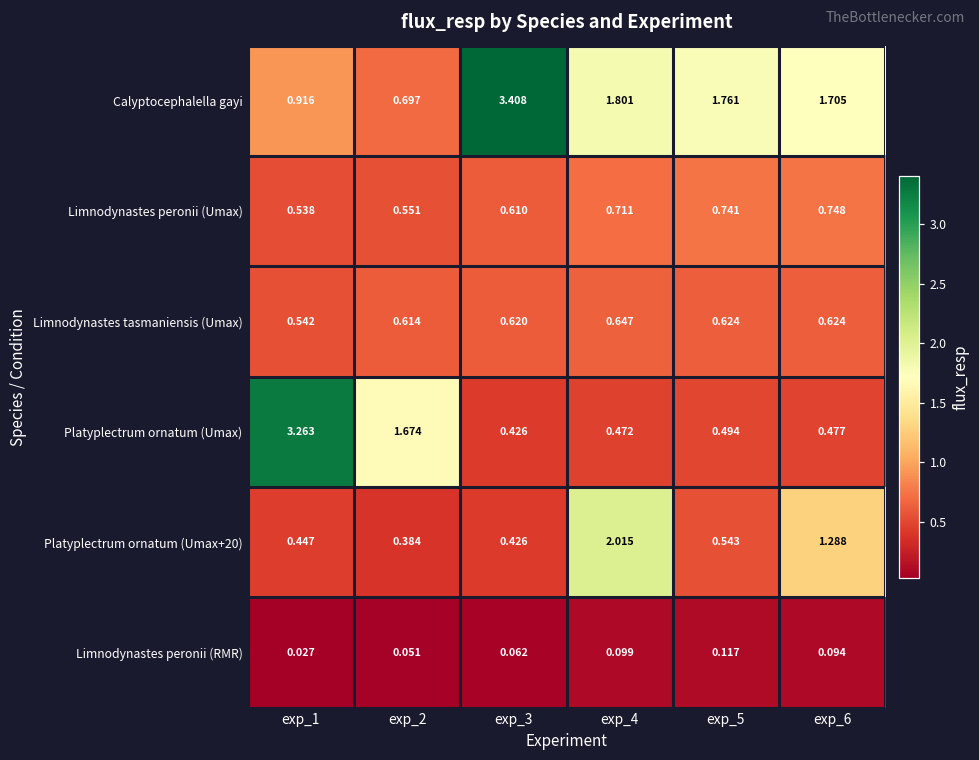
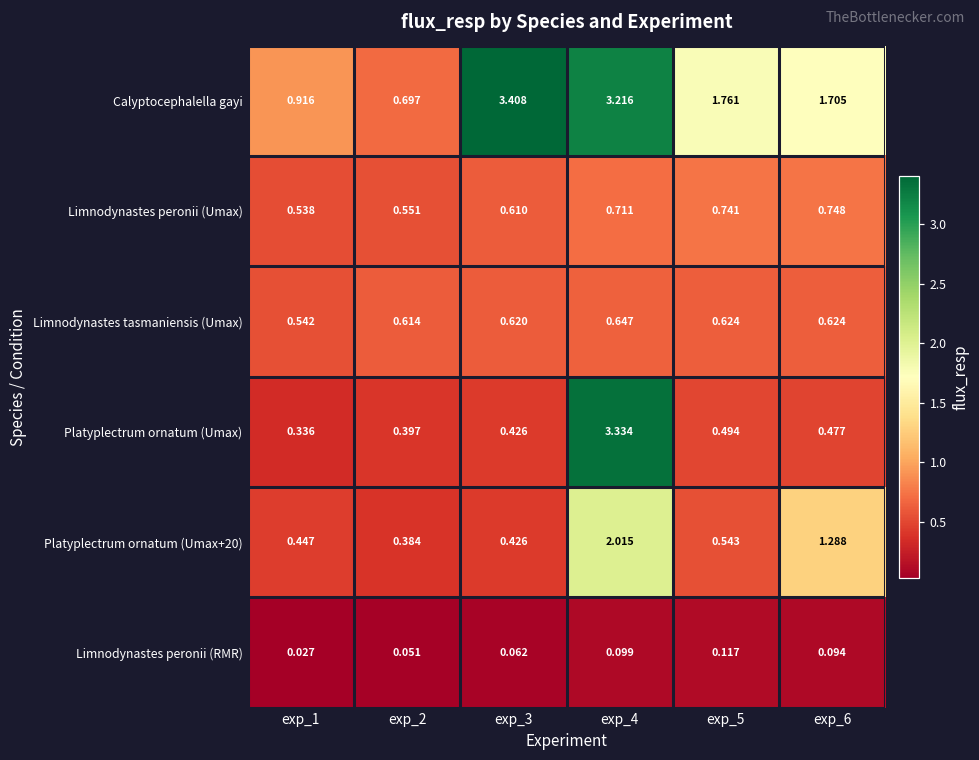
  {
    "Calyptocephalella gayi": {
      "exp_1": 0.916,
      "exp_2": 0.697,
      "exp_3": 3.408,
-     "exp_4": 1.801,
+     "exp_4": 3.216,
      "exp_5": 1.761,
      "exp_6": 1.705
    },
    "Limnodynastes peronii (Umax)": {
      "exp_1": 0.538,
      "exp_2": 0.551,
      "exp_3": 0.610,
      "exp_4": 0.711,
      "exp_5": 0.741,
      "exp_6": 0.748
    },
    "Limnodynastes tasmaniensis (Umax)": {
      "exp_1": 0.542,
      "exp_2": 0.614,
      "exp_3": 0.620,
      "exp_4": 0.647,
      "exp_5": 0.624,
      "exp_6": 0.624
    },
    "Platyplectrum ornatum (Umax)": {
-     "exp_1": 3.263,
-     "exp_2": 1.674,
+     "exp_1": 0.336,
+     "exp_2": 0.397,
      "exp_3": 0.426,
-     "exp_4": 0.472,
+     "exp_4": 3.334,
      "exp_5": 0.494,
      "exp_6": 0.477
    },
    "Platyplectrum ornatum (Umax+20)": {
      "exp_1": 0.447,
      "exp_2": 0.384,
      "exp_3": 0.426,
      "exp_4": 2.015,
      "exp_5": 0.543,
      "exp_6": 1.288
    },
    "Limnodynastes peronii (RMR)": {
      "exp_1": 0.027,
      "exp_2": 0.051,
      "exp_3": 0.062,
      "exp_4": 0.099,
      "exp_5": 0.117,
      "exp_6": 0.094
    }
  }
